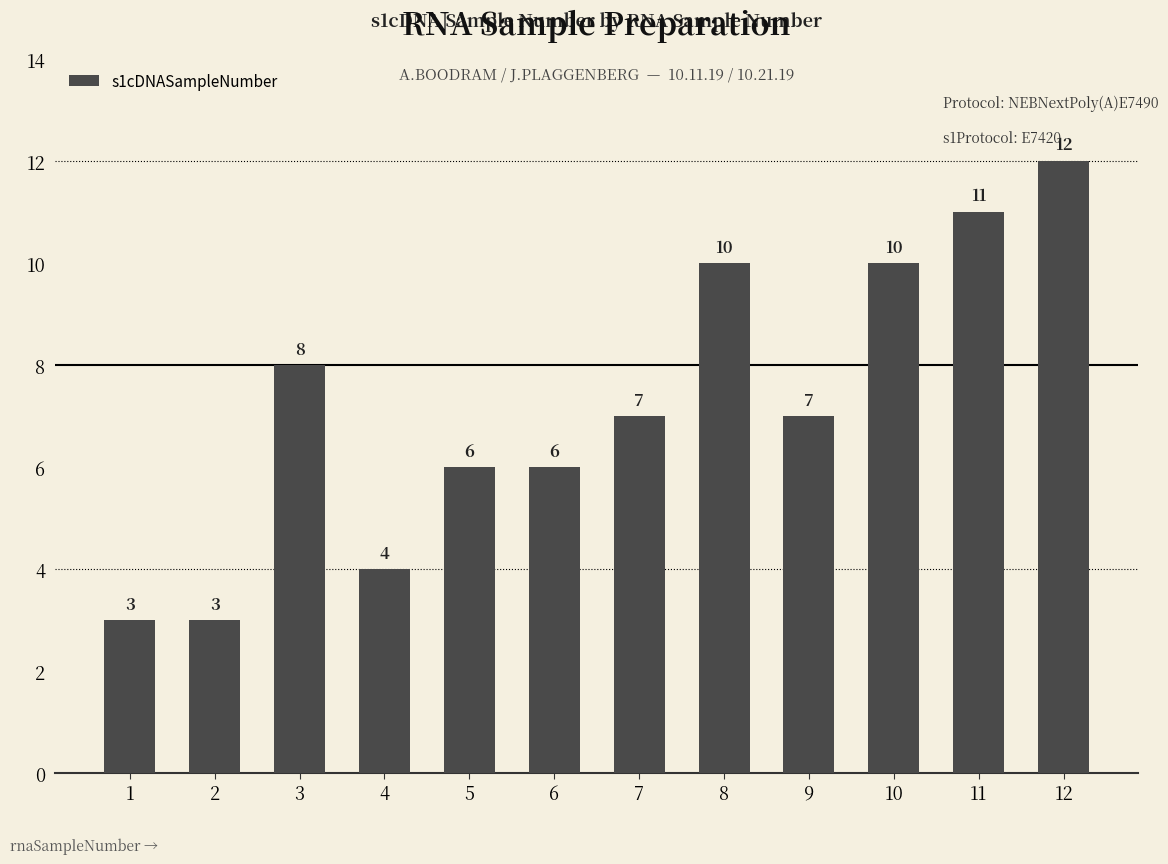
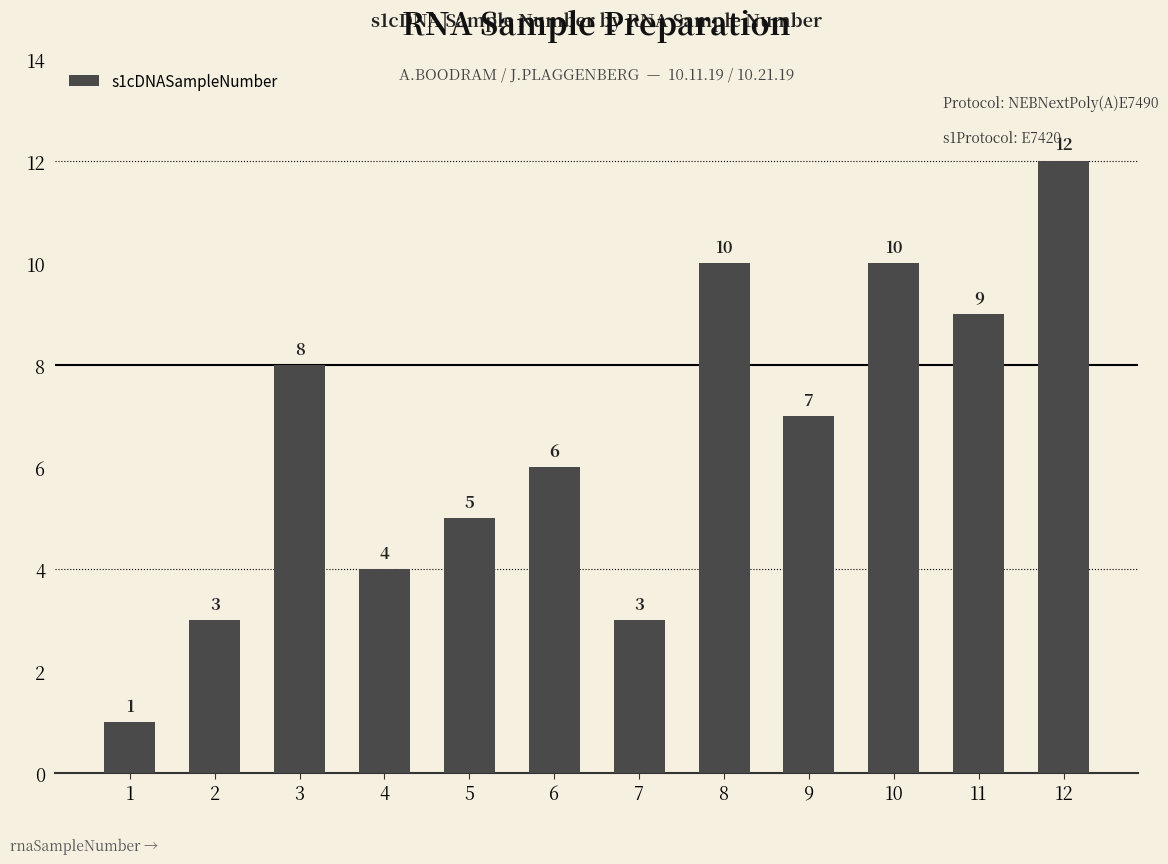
  {
-   "1": 3,
+   "1": 1,
    "2": 3,
    "3": 8,
    "4": 4,
-   "5": 6,
+   "5": 5,
    "6": 6,
-   "7": 7,
+   "7": 3,
    "8": 10,
    "9": 7,
    "10": 10,
-   "11": 11
+   "11": 9
  }
